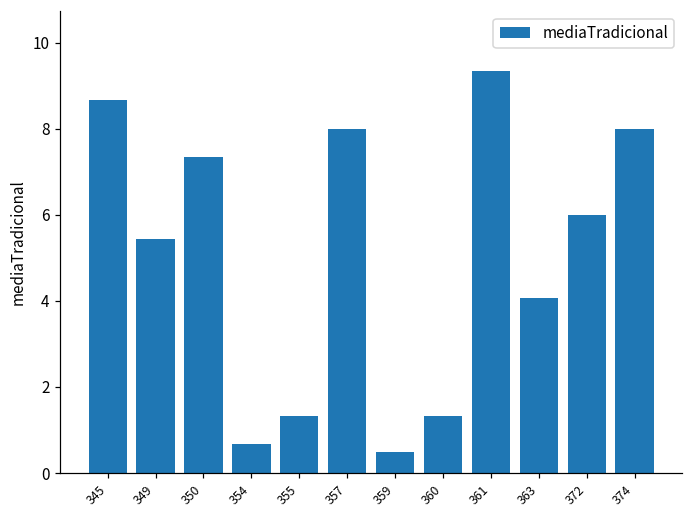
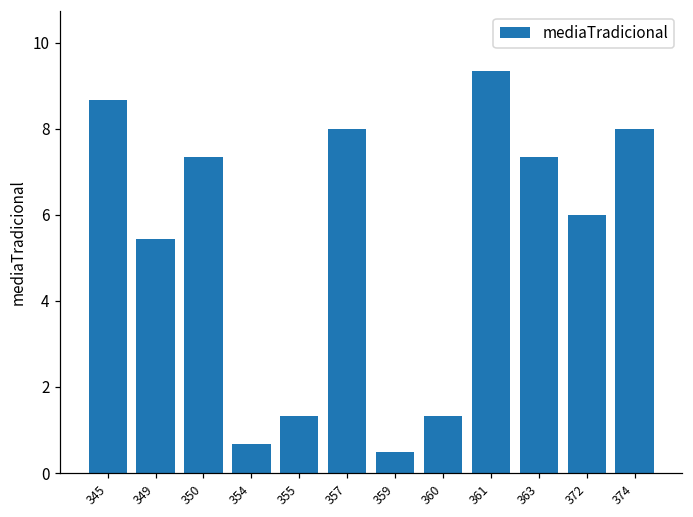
  {
    "345": 8.7,
    "349": 5.4,
    "350": 7.3,
    "354": 0.7,
    "355": 1.3,
    "357": 8.0,
    "359": 0.5,
    "360": 1.3,
    "361": 9.3,
-   "363": 4.1,
+   "363": 7.3,
    "372": 6.0,
    "374": 8.0
  }
